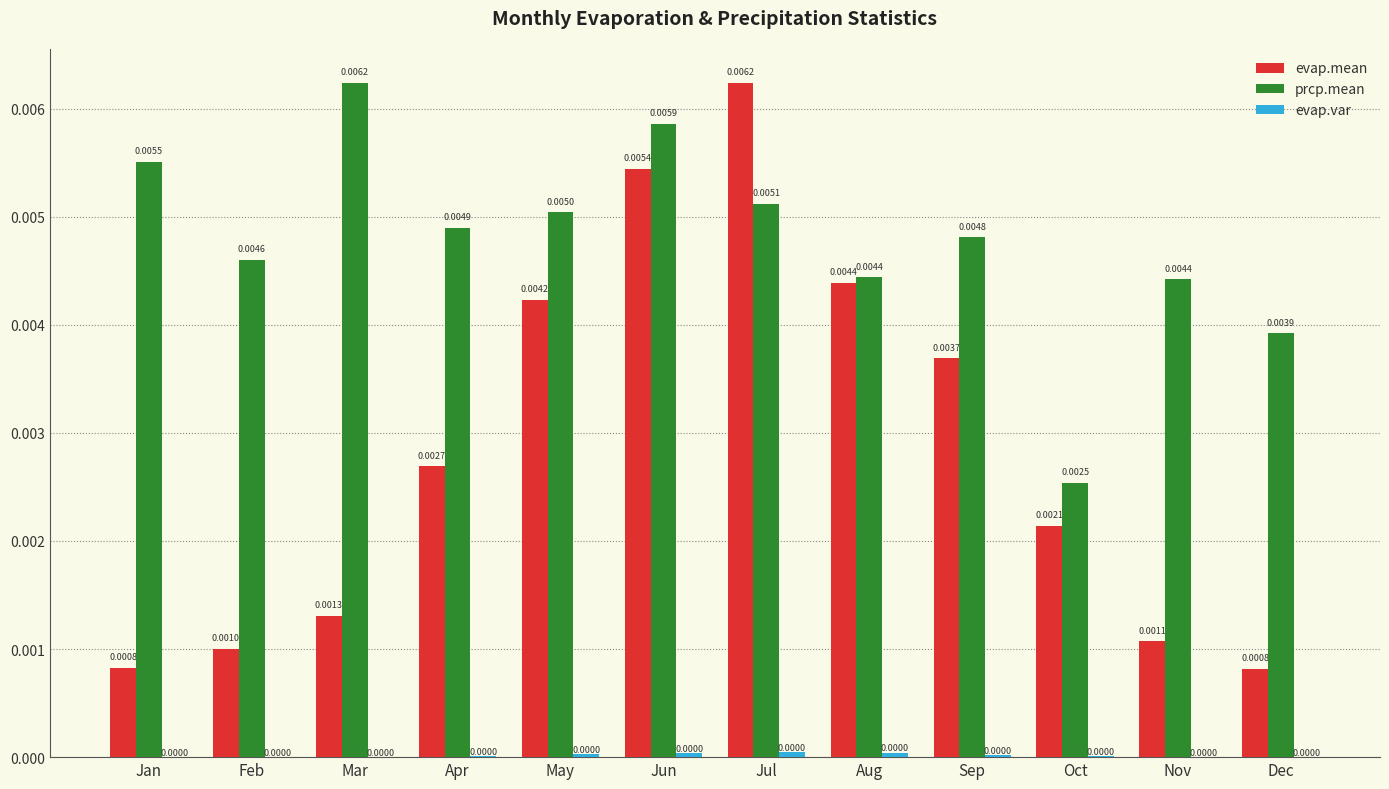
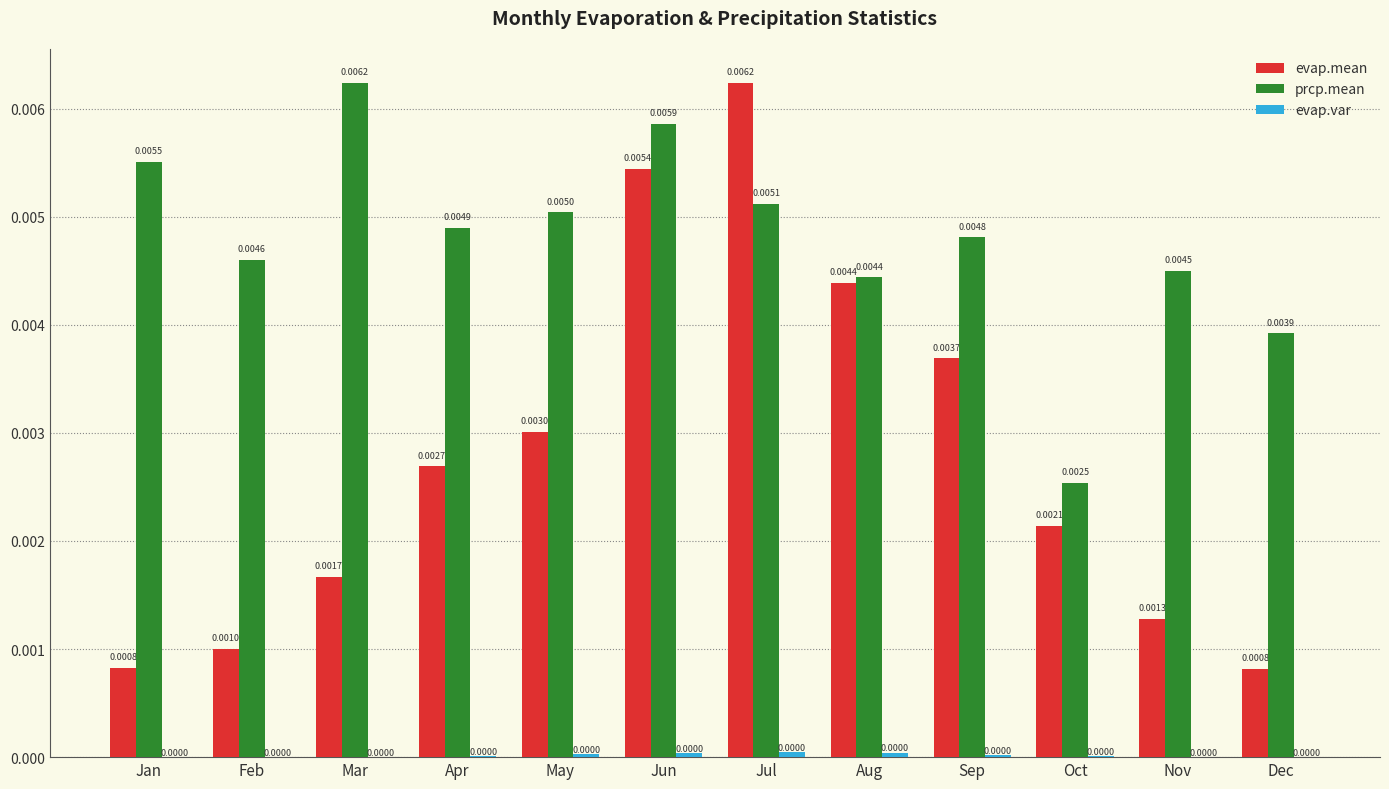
  {
    "evap.mean": {
      "Jan": 0.0008,
      "Feb": 0.0010,
-     "Mar": 0.0013,
+     "Mar": 0.0017,
      "Apr": 0.0027,
-     "May": 0.0042,
+     "May": 0.0030,
      "Jun": 0.0054,
      "Jul": 0.0062,
      "Aug": 0.0044,
      "Sep": 0.0037,
      "Oct": 0.0021,
-     "Nov": 0.0011,
+     "Nov": 0.0013,
      "Dec": 0.0008
    },
    "prcp.mean": {
      "Jan": 0.0055,
      "Feb": 0.0046,
      "Mar": 0.0062,
      "Apr": 0.0049,
      "May": 0.0050,
      "Jun": 0.0059,
      "Jul": 0.0051,
      "Aug": 0.0044,
      "Sep": 0.0048,
      "Oct": 0.0025,
-     "Nov": 0.0044,
+     "Nov": 0.0045,
      "Dec": 0.0039
    },
    "evap.var": {
      "Jan": 0.0000,
      "Feb": 0.0000,
      "Mar": 0.0000,
      "Apr": 0.0000,
      "May": 0.0000,
      "Jun": 0.0000,
      "Jul": 0.0000,
      "Aug": 0.0000,
      "Sep": 0.0000,
      "Oct": 0.0000,
      "Nov": 0.0000,
      "Dec": 0.0000
    }
  }
